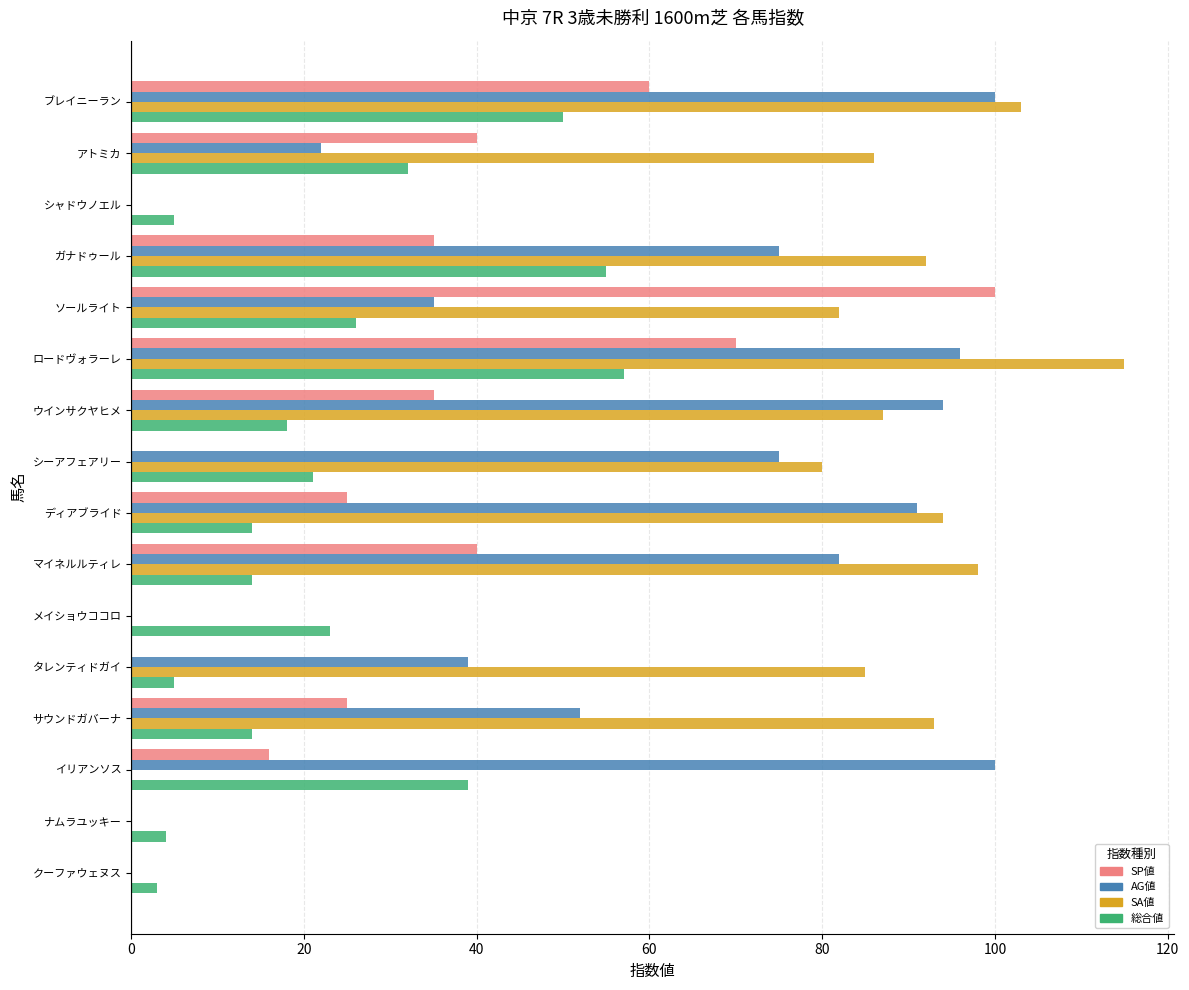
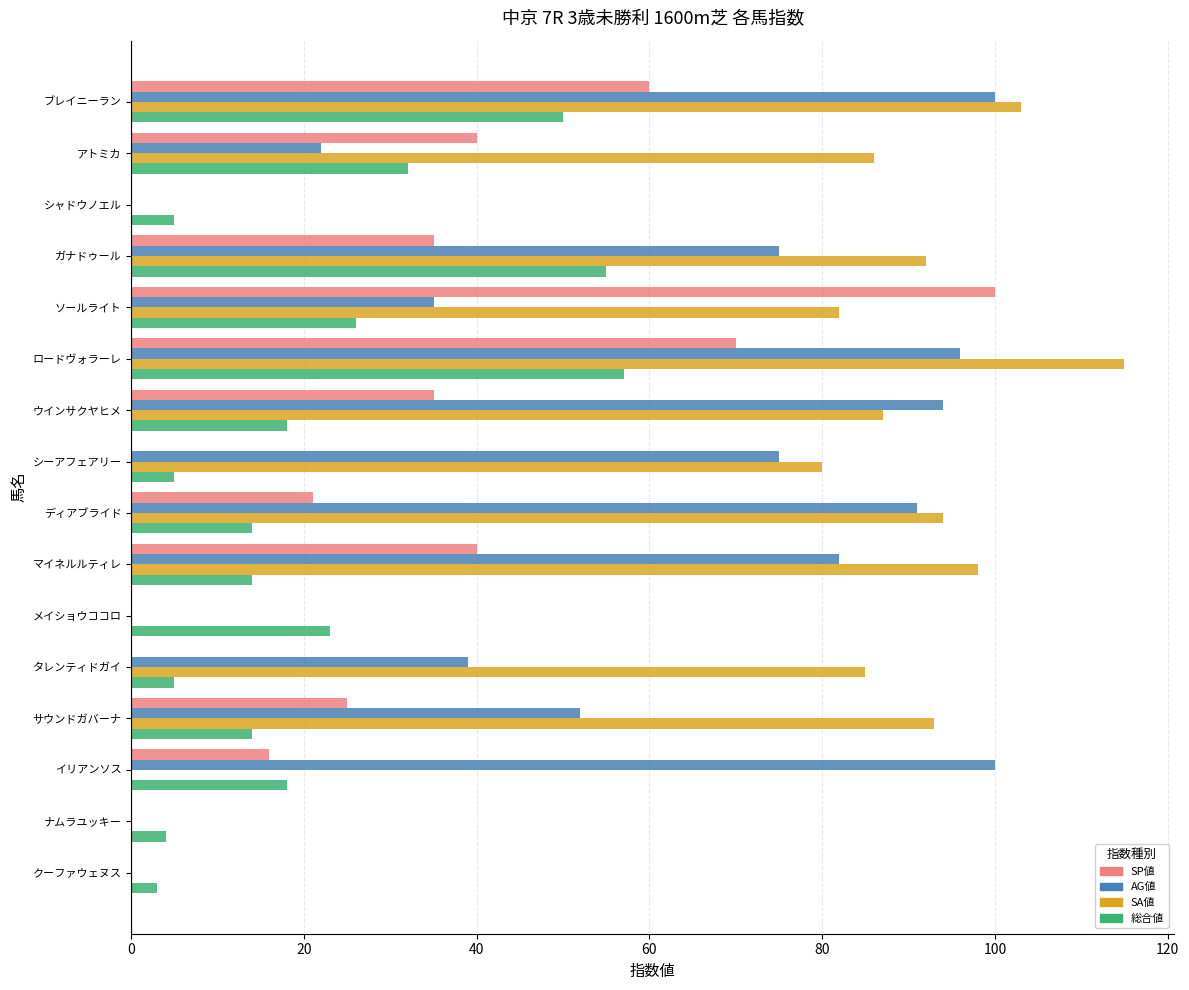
  {
    "SP値": {
      "ブレイニーラン": 60,
      "アトミカ": 40,
      "シャドウノエル": 0,
      "ガナドゥール": 35,
      "ソールライト": 100,
      "ロードヴォラーレ": 70,
      "ウインサクヤヒメ": 35,
      "シーアフェアリー": 0,
-     "ディアブライド": 25,
+     "ディアブライド": 21,
      "マイネルルティレ": 40,
      "メイショウココロ": 0,
      "タレンティドガイ": 0,
      "サウンドガバーナ": 25,
      "イリアンソス": 16,
      "ナムラユッキー": 0,
      "クーファウェヌス": 0
    },
    "AG値": {
      "ブレイニーラン": 100,
      "アトミカ": 22,
      "シャドウノエル": 0,
      "ガナドゥール": 75,
      "ソールライト": 35,
      "ロードヴォラーレ": 96,
      "ウインサクヤヒメ": 94,
      "シーアフェアリー": 75,
      "ディアブライド": 91,
      "マイネルルティレ": 82,
      "メイショウココロ": 0,
      "タレンティドガイ": 39,
      "サウンドガバーナ": 52,
      "イリアンソス": 100,
      "ナムラユッキー": 0,
      "クーファウェヌス": 0
    },
    "SA値": {
      "ブレイニーラン": 103,
      "アトミカ": 86,
      "シャドウノエル": 0,
      "ガナドゥール": 92,
      "ソールライト": 82,
      "ロードヴォラーレ": 115,
      "ウインサクヤヒメ": 87,
      "シーアフェアリー": 80,
      "ディアブライド": 94,
      "マイネルルティレ": 98,
      "メイショウココロ": 0,
      "タレンティドガイ": 85,
      "サウンドガバーナ": 93,
      "イリアンソス": 0,
      "ナムラユッキー": 0,
      "クーファウェヌス": 0
    },
    "総合値": {
      "ブレイニーラン": 50,
      "アトミカ": 32,
      "シャドウノエル": 5,
      "ガナドゥール": 55,
      "ソールライト": 26,
      "ロードヴォラーレ": 57,
      "ウインサクヤヒメ": 18,
-     "シーアフェアリー": 21,
+     "シーアフェアリー": 5,
      "ディアブライド": 14,
      "マイネルルティレ": 14,
      "メイショウココロ": 23,
      "タレンティドガイ": 5,
      "サウンドガバーナ": 14,
-     "イリアンソス": 39,
+     "イリアンソス": 18,
      "ナムラユッキー": 4,
      "クーファウェヌス": 3
    }
  }
